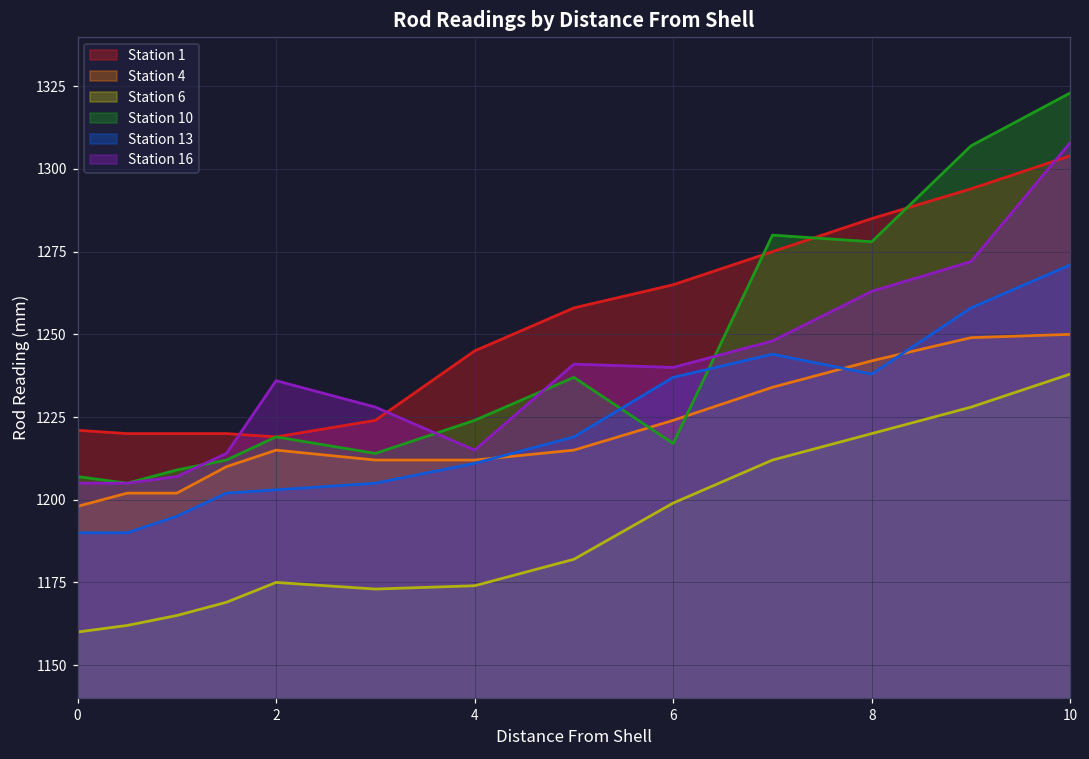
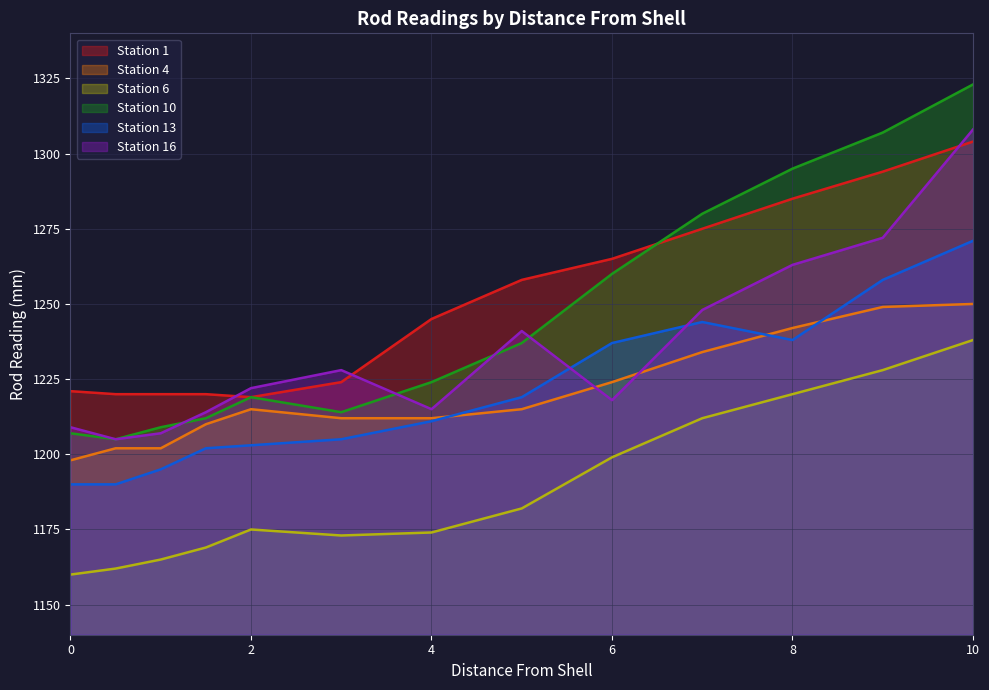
  {
    "Station 10": {
      "0": 1207,
      "4": 1224,
-     "6": 1217,
-     "8": 1278,
+     "6": 1260,
+     "8": 1295,
      "10": 1323
    },
    "Station 13": {
      "0": 1190,
      "2": 1203,
      "4": 1211,
      "6": 1237,
      "8": 1238,
      "10": 1271
    },
    "Station 16": {
-     "0": 1205,
-     "2": 1236,
+     "0": 1209,
+     "2": 1222,
      "4": 1215,
-     "6": 1240,
+     "6": 1218,
      "8": 1263,
      "10": 1308
    }
  }
